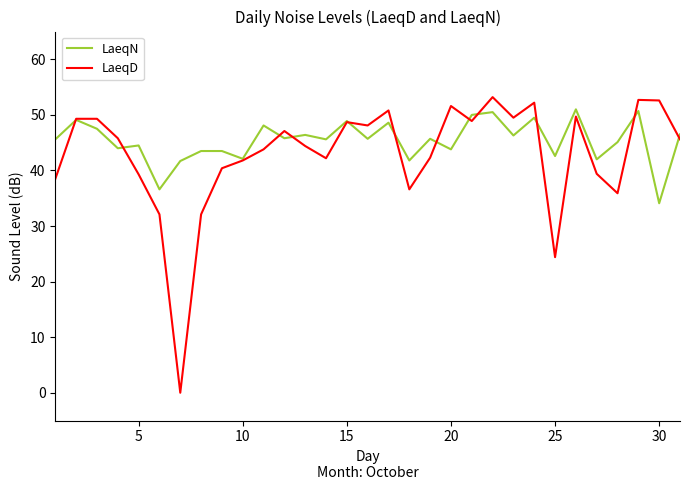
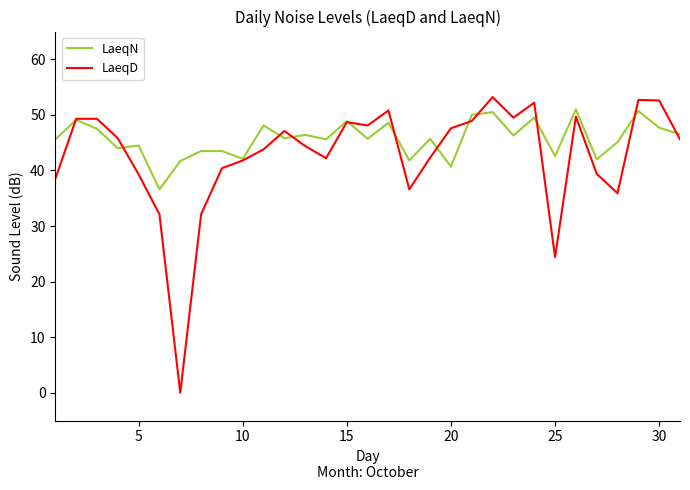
  {
    "LaeqN": {
      "5": 45,
-     "20": 44,
+     "20": 41,
      "25": 43,
-     "30": 34
+     "30": 48
    },
    "LaeqD": {
      "5": 39,
-     "20": 52,
+     "20": 48,
      "25": 24,
      "30": 53
    }
  }
